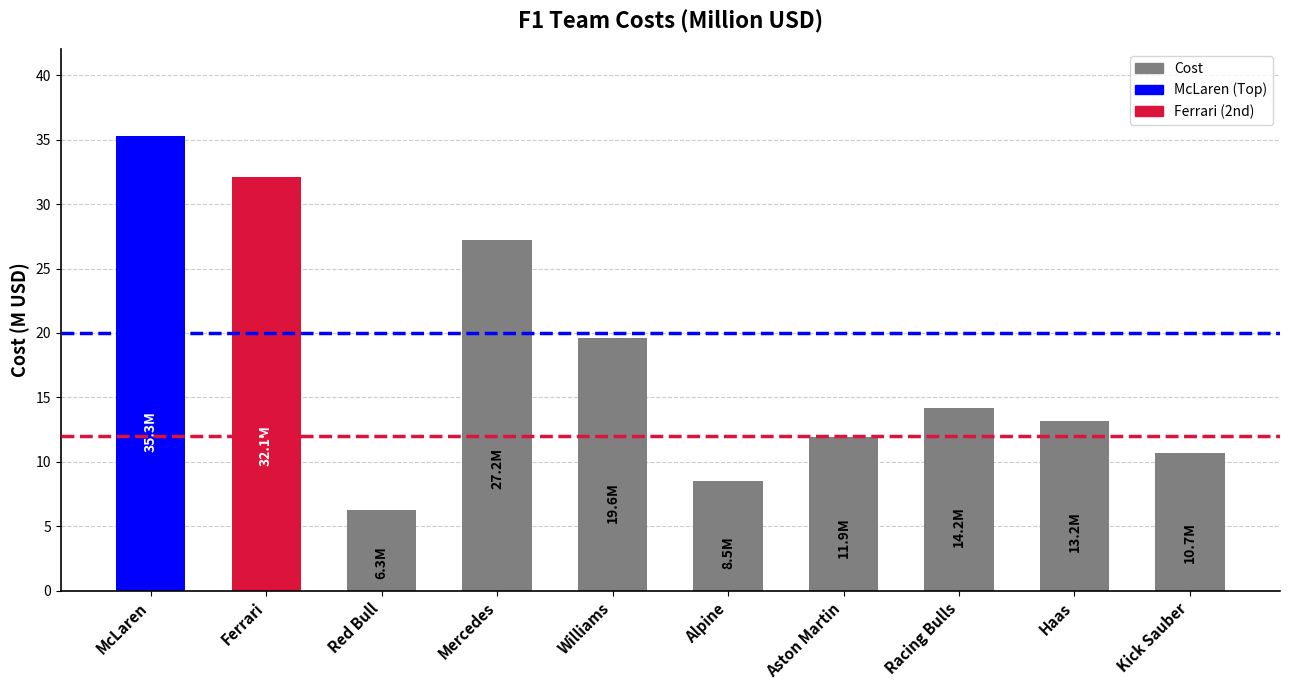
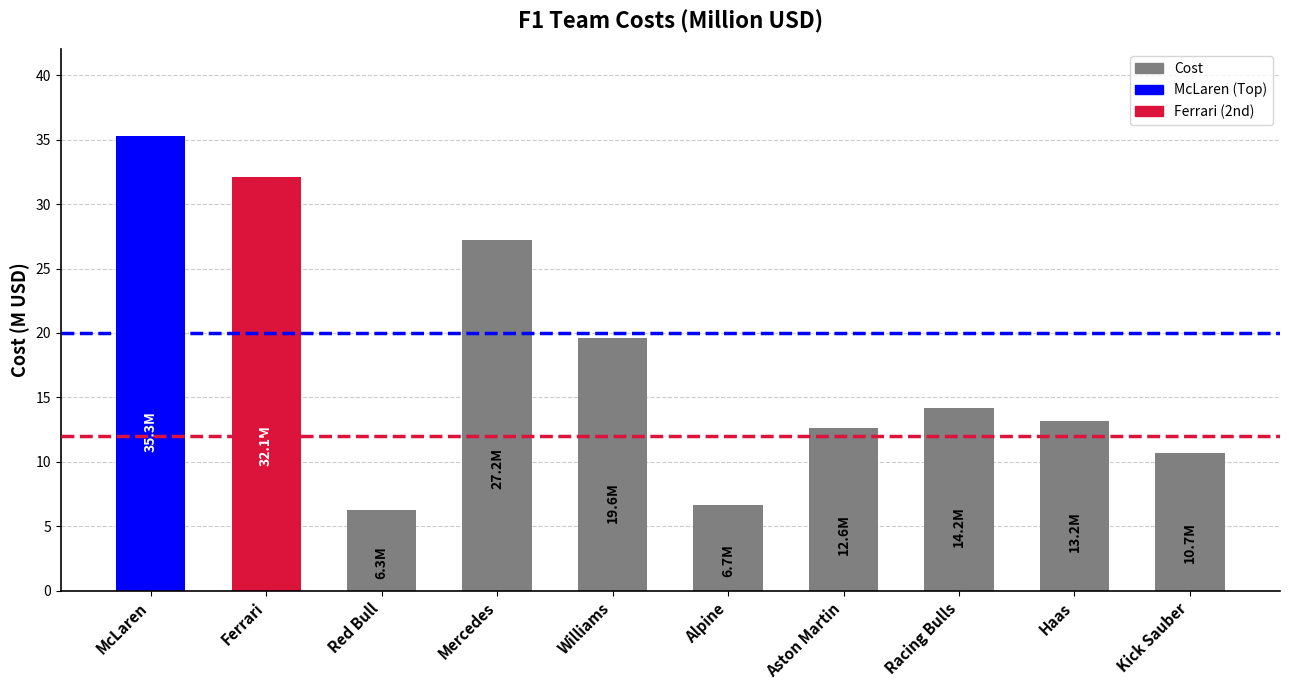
  {
    "McLaren": "35.3M",
    "Ferrari": "32.1M",
    "Red Bull": "6.3M",
    "Mercedes": "27.2M",
    "Williams": "19.6M",
-   "Alpine": "8.5M",
-   "Aston Martin": "11.9M",
+   "Alpine": "6.7M",
+   "Aston Martin": "12.6M",
    "Racing Bulls": "14.2M",
    "Haas": "13.2M",
    "Kick Sauber": "10.7M"
  }
